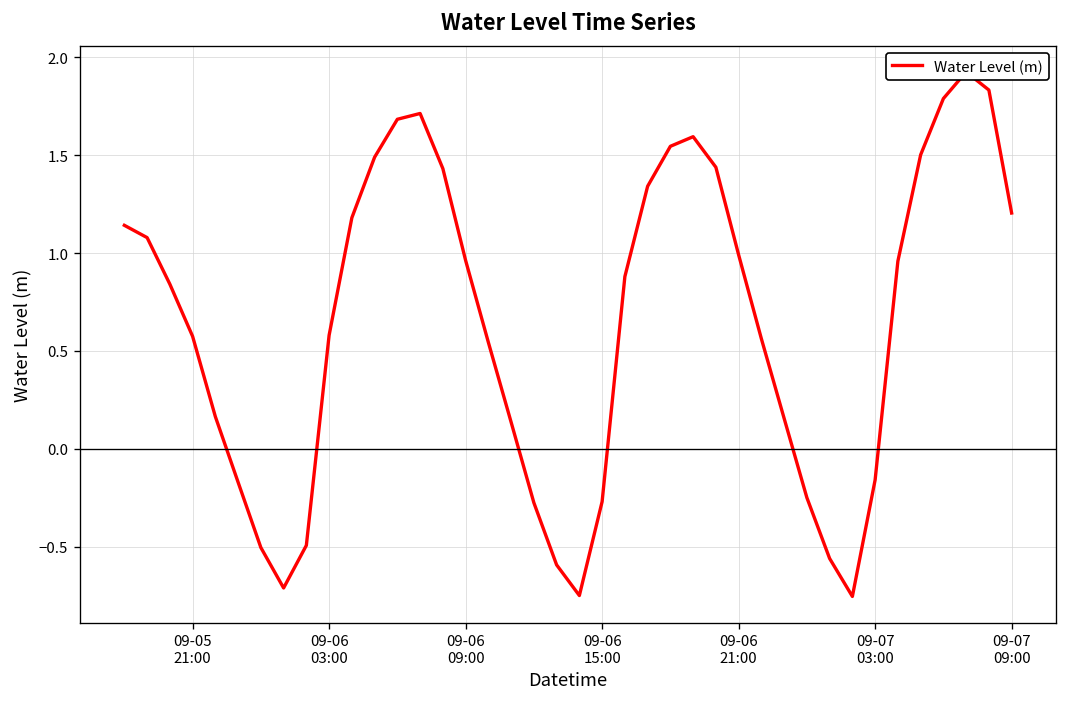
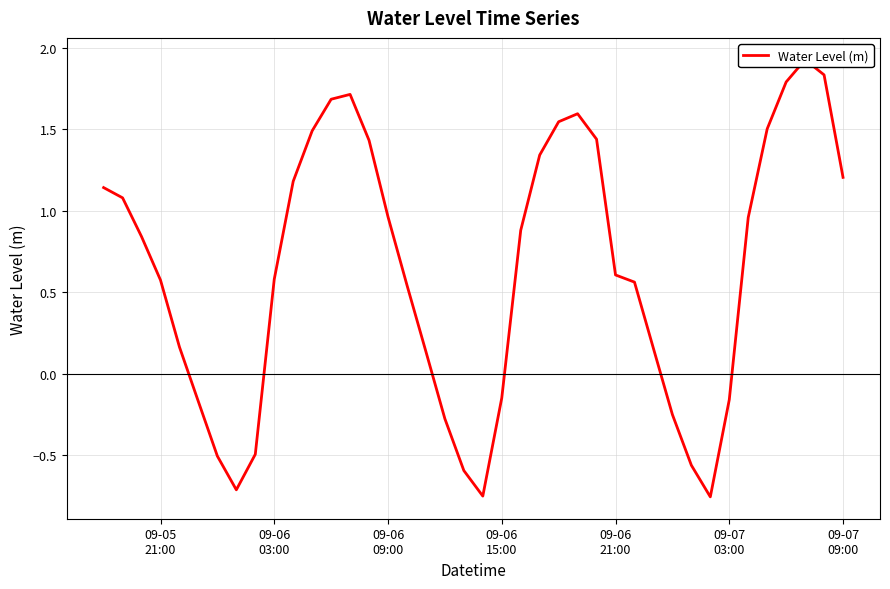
  {
    "09-05 21:00": 0.57,
    "09-06 03:00": 0.58,
    "09-06 09:00": 0.96,
-   "09-06 15:00": -0.27,
-   "09-06 21:00": 0.99,
+   "09-06 15:00": -0.15,
+   "09-06 21:00": 0.61,
    "09-07 03:00": -0.16,
    "09-07 09:00": 1.20
  }
